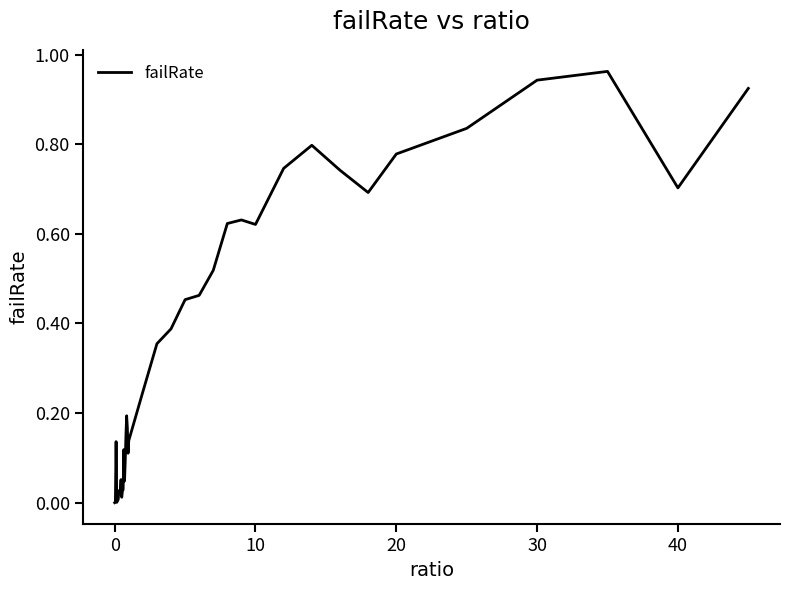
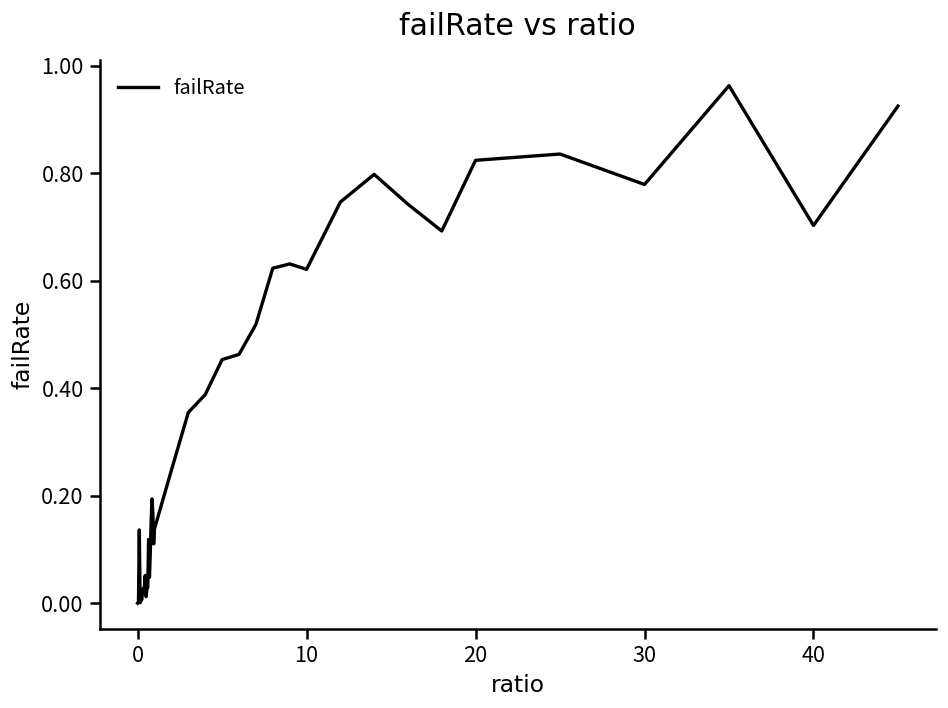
  {
    "0": 0.00,
    "10": 0.62,
-   "20": 0.78,
-   "30": 0.94,
+   "20": 0.82,
+   "30": 0.78,
    "40": 0.70
  }
